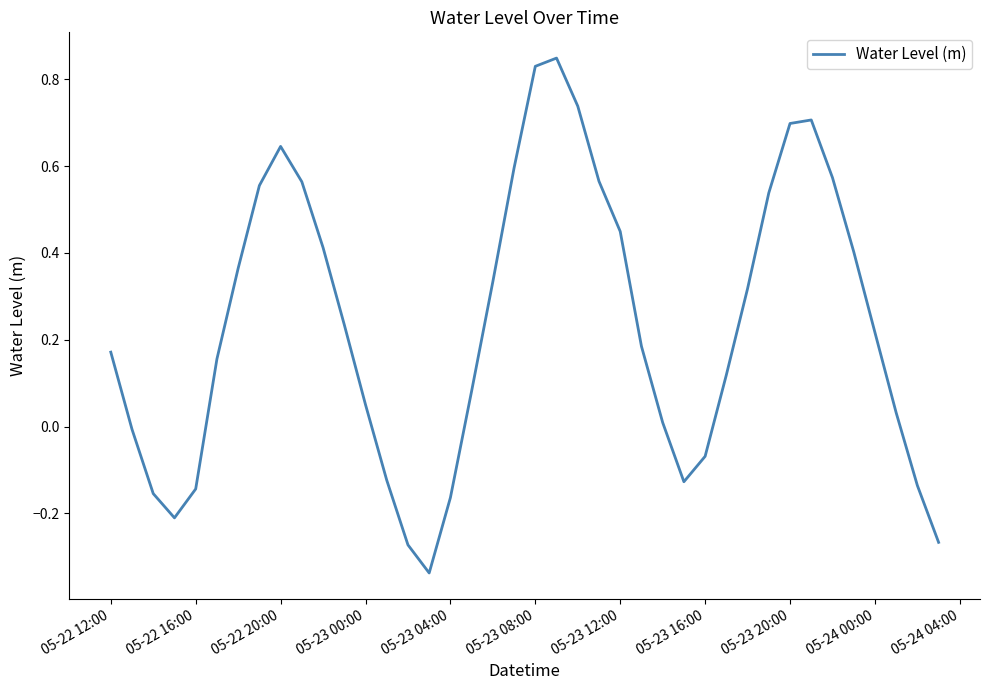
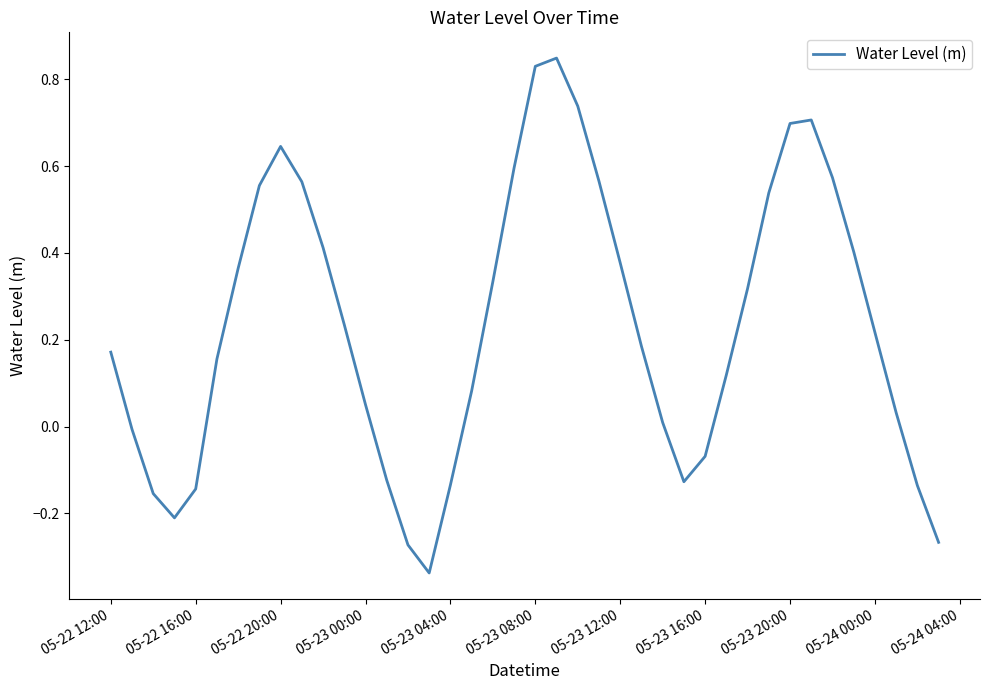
  {
    "05-22 12:00": 0.17,
    "05-22 16:00": -0.14,
    "05-22 20:00": 0.65,
    "05-23 00:00": 0.05,
-   "05-23 04:00": -0.16,
+   "05-23 04:00": -0.13,
    "05-23 08:00": 0.83,
-   "05-23 12:00": 0.45,
+   "05-23 12:00": 0.38,
    "05-23 16:00": -0.07,
    "05-23 20:00": 0.70,
    "05-24 00:00": 0.22
  }
